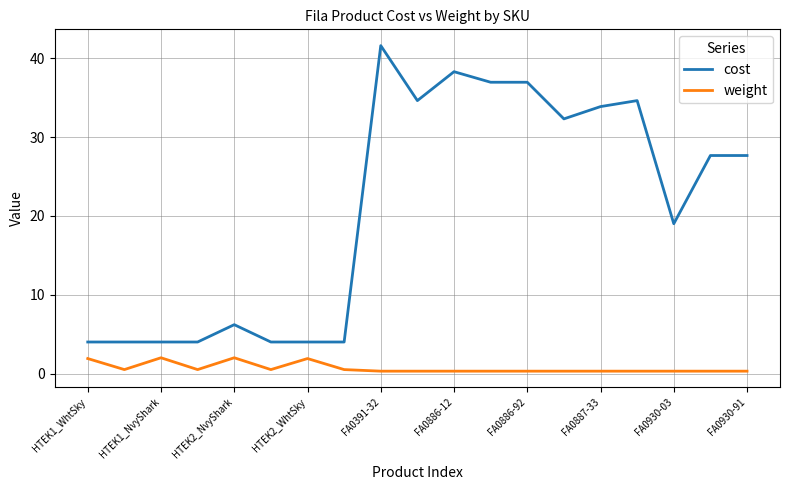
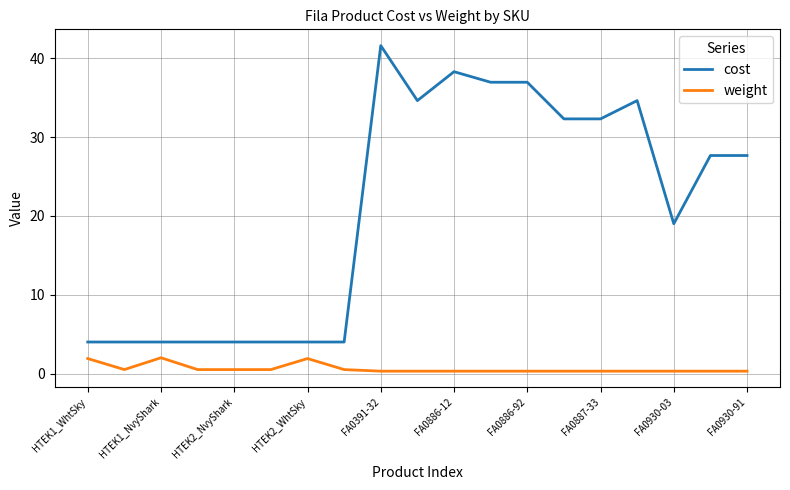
  {
    "cost": {
      "HTEK1_WhtSky": 4,
      "HTEK1_NvyShark": 4,
-     "HTEK2_NvyShark": 6,
+     "HTEK2_NvyShark": 4,
      "HTEK2_WhtSky": 4,
      "FA0391-32": 42,
      "FA0886-12": 38,
      "FA0886-92": 37,
-     "FA0887-33": 34,
+     "FA0887-33": 32,
      "FA0930-03": 19,
      "FA0930-91": 28
    },
    "weight": {
      "HTEK1_WhtSky": 2,
      "HTEK1_NvyShark": 2,
-     "HTEK2_NvyShark": 2,
+     "HTEK2_NvyShark": 1,
      "HTEK2_WhtSky": 2,
      "FA0391-32": 0,
      "FA0886-12": 0,
      "FA0886-92": 0,
      "FA0887-33": 0,
      "FA0930-03": 0,
      "FA0930-91": 0
    }
  }
